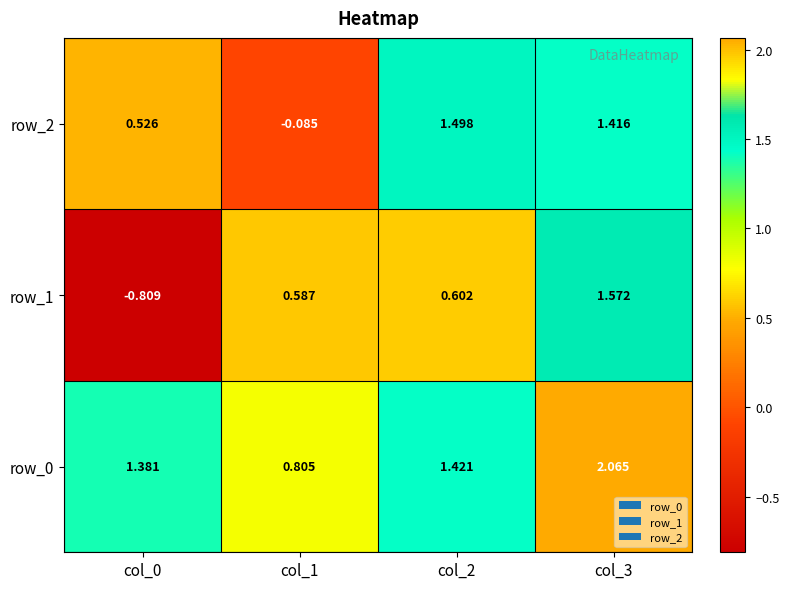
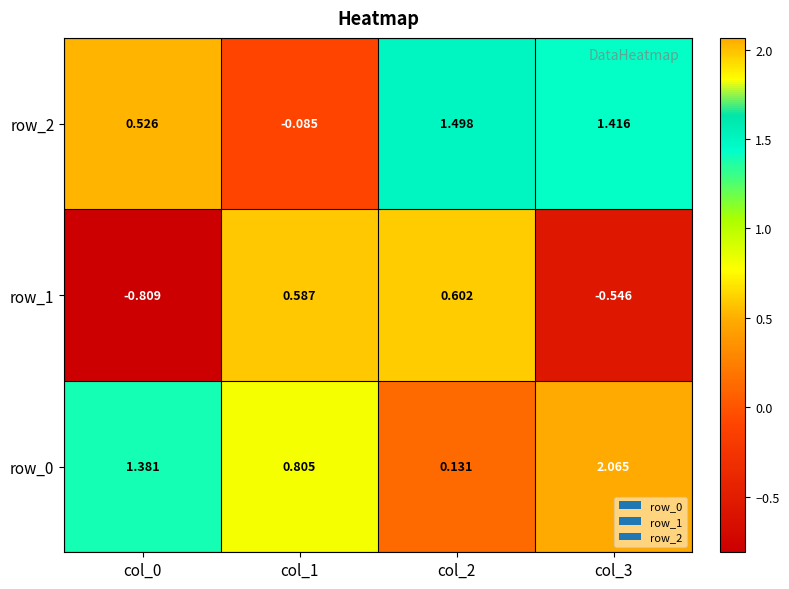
  {
    "row_2": {
      "col_0": 0.526,
      "col_1": -0.085,
      "col_2": 1.498
    },
    "row_1": {
      "col_0": -0.809,
      "col_1": 0.587,
      "col_2": 0.602,
-     "col_3": 1.572
+     "col_3": -0.546
    },
    "row_0": {
      "col_0": 1.381,
      "col_1": 0.805,
-     "col_2": 1.421,
+     "col_2": 0.131,
      "col_3": 2.065
    }
  }
